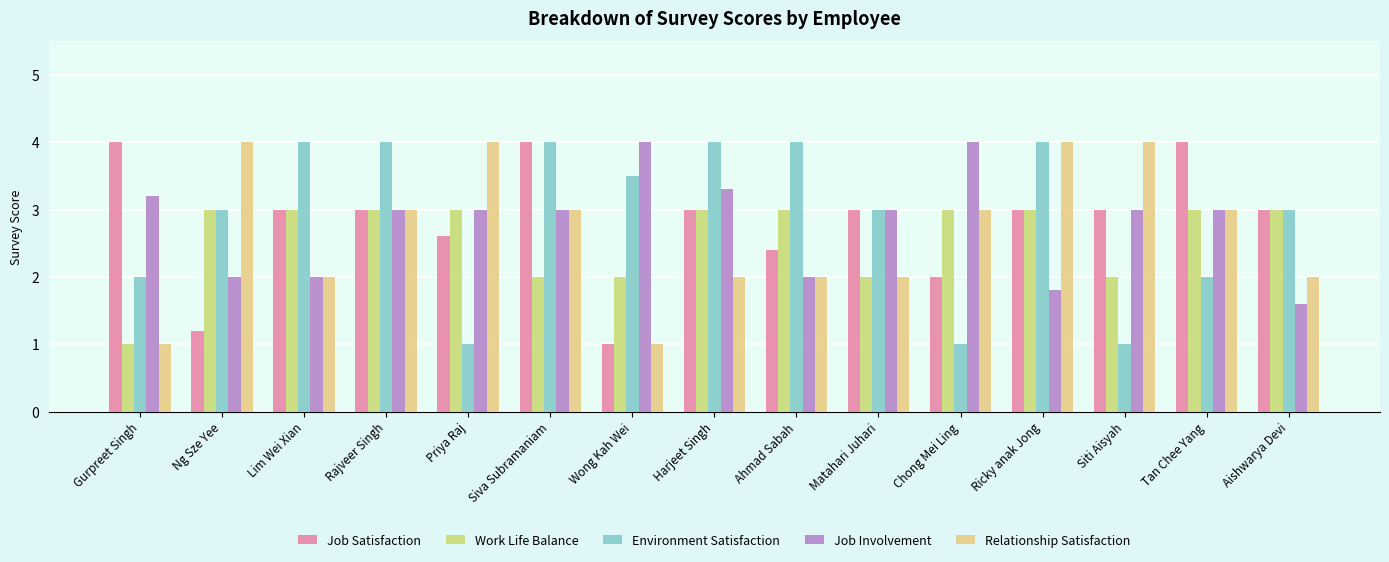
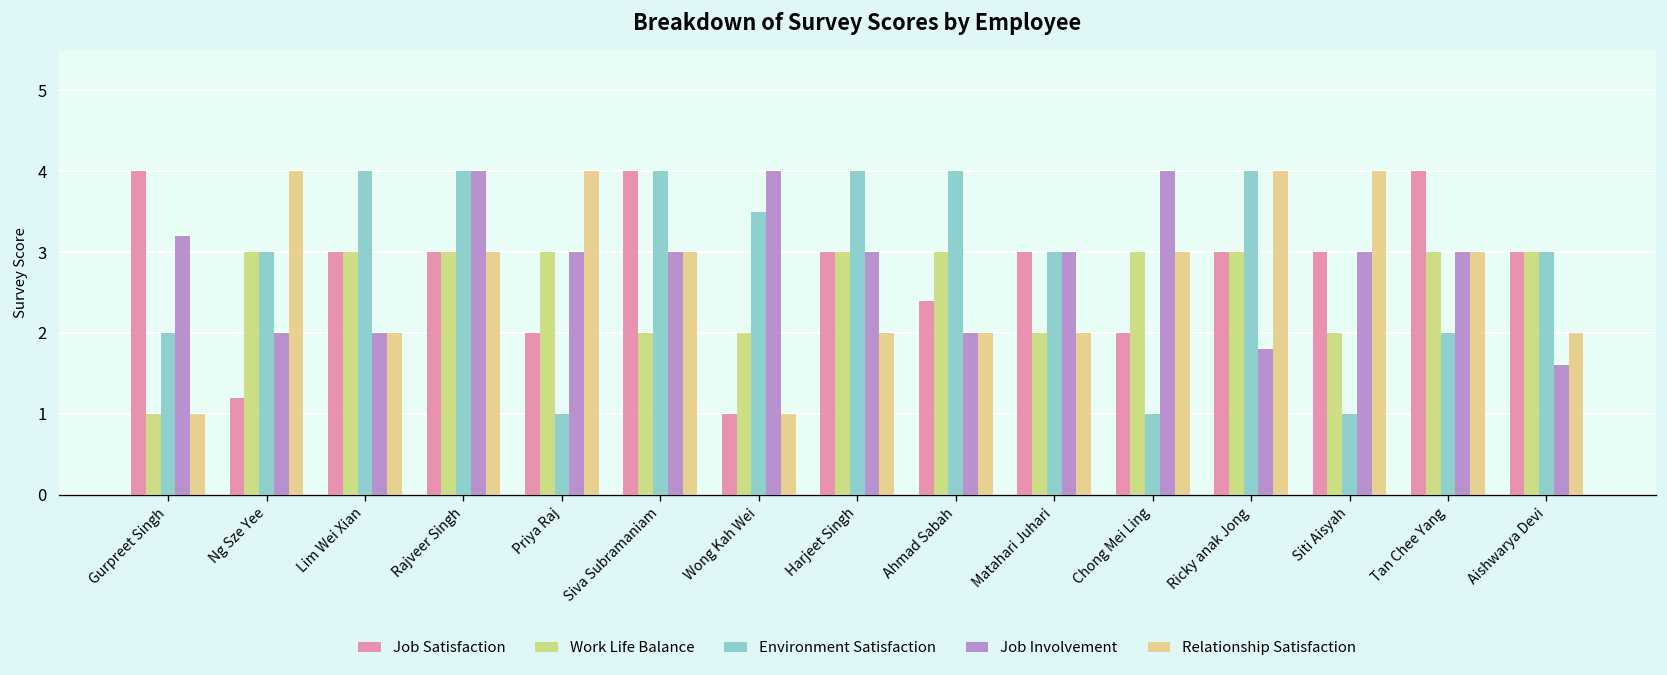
  {
    "Job Satisfaction": {
      "Gurpreet Singh": 4.0,
      "Ng Sze Yee": 1.2,
      "Lim Wei Xian": 3.0,
      "Rajveer Singh": 3.0,
-     "Priya Raj": 2.6,
+     "Priya Raj": 2.0,
      "Siva Subramaniam": 4.0,
      "Wong Kah Wei": 1.0,
      "Harjeet Singh": 3.0,
      "Ahmad Sabah": 2.4,
      "Matahari Juhari": 3.0,
      "Chong Mei Ling": 2.0,
      "Ricky anak Jong": 3.0,
      "Siti Aisyah": 3.0,
      "Tan Chee Yang": 4.0,
      "Aishwarya Devi": 3.0
    },
    "Environment Satisfaction": {
      "Gurpreet Singh": 2.0,
      "Ng Sze Yee": 3.0,
      "Lim Wei Xian": 4.0,
      "Rajveer Singh": 4.0,
      "Priya Raj": 1.0,
      "Siva Subramaniam": 4.0,
      "Wong Kah Wei": 3.5,
      "Harjeet Singh": 4.0,
      "Ahmad Sabah": 4.0,
      "Matahari Juhari": 3.0,
      "Chong Mei Ling": 1.0,
      "Ricky anak Jong": 4.0,
      "Siti Aisyah": 1.0,
      "Tan Chee Yang": 2.0,
      "Aishwarya Devi": 3.0
    },
    "Job Involvement": {
      "Gurpreet Singh": 3.2,
      "Ng Sze Yee": 2.0,
      "Lim Wei Xian": 2.0,
-     "Rajveer Singh": 3,
+     "Rajveer Singh": 4,
      "Priya Raj": 3.0,
      "Siva Subramaniam": 3.0,
      "Wong Kah Wei": 4.0,
-     "Harjeet Singh": 3.3,
+     "Harjeet Singh": 3.0,
      "Ahmad Sabah": 2.0,
      "Matahari Juhari": 3.0,
      "Chong Mei Ling": 4.0,
      "Ricky anak Jong": 1.8,
      "Siti Aisyah": 3.0,
      "Tan Chee Yang": 3.0,
      "Aishwarya Devi": 1.6
    }
  }
